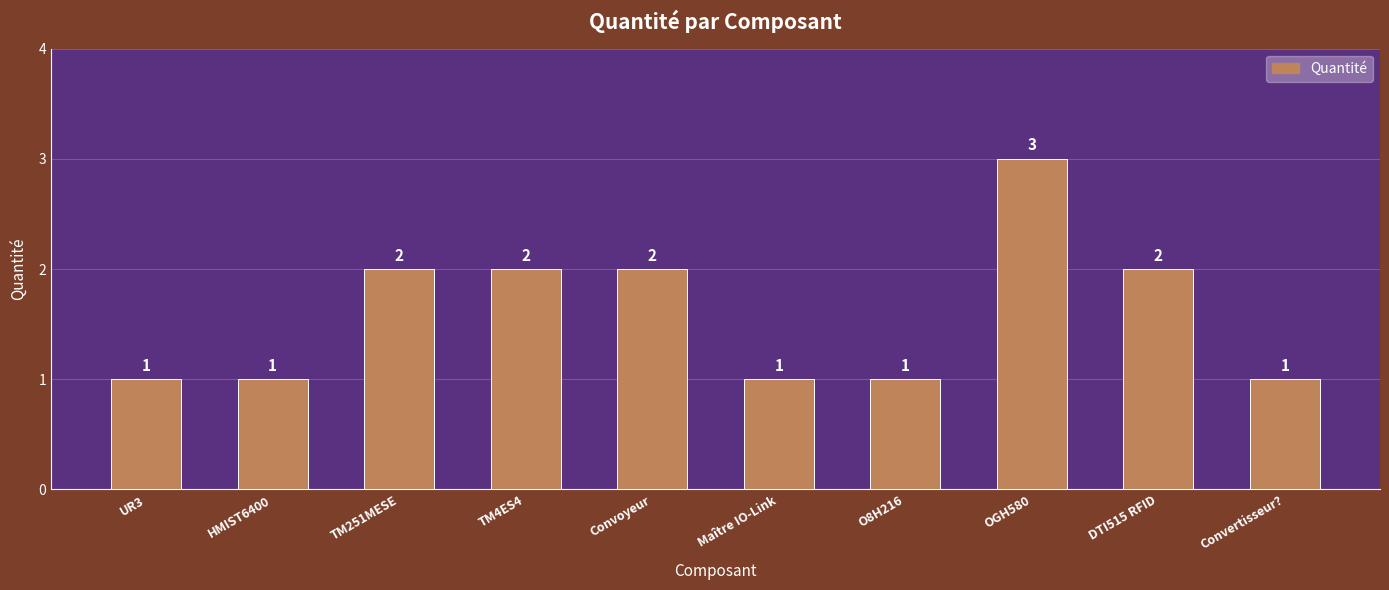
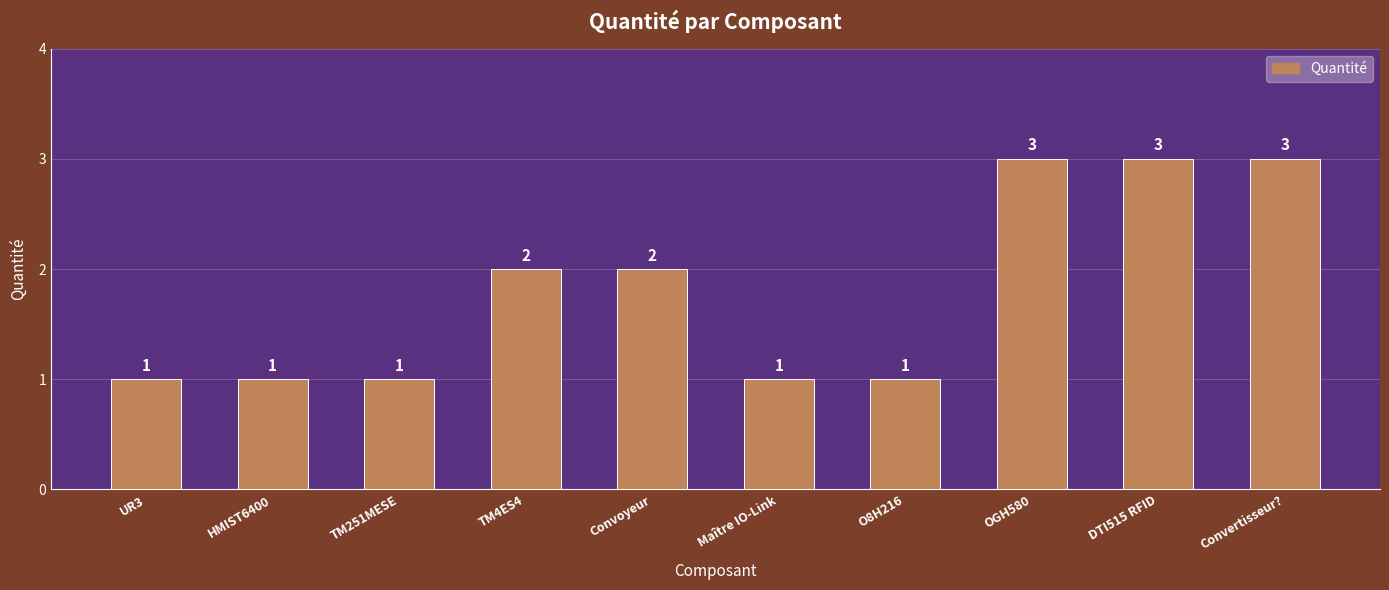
  {
    "UR3": 1,
    "HMIST6400": 1,
-   "TM251MESE": 2,
+   "TM251MESE": 1,
    "TM4ES4": 2,
    "Convoyeur": 2,
    "Maître IO-Link": 1,
    "O8H216": 1,
    "OGH580": 3,
-   "DTI515 RFID": 2,
-   "Convertisseur?": 1
+   "DTI515 RFID": 3,
+   "Convertisseur?": 3
  }
